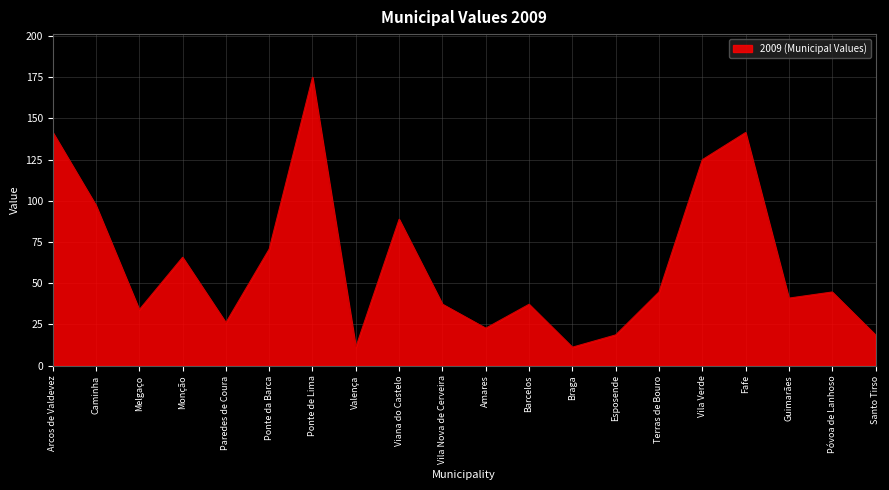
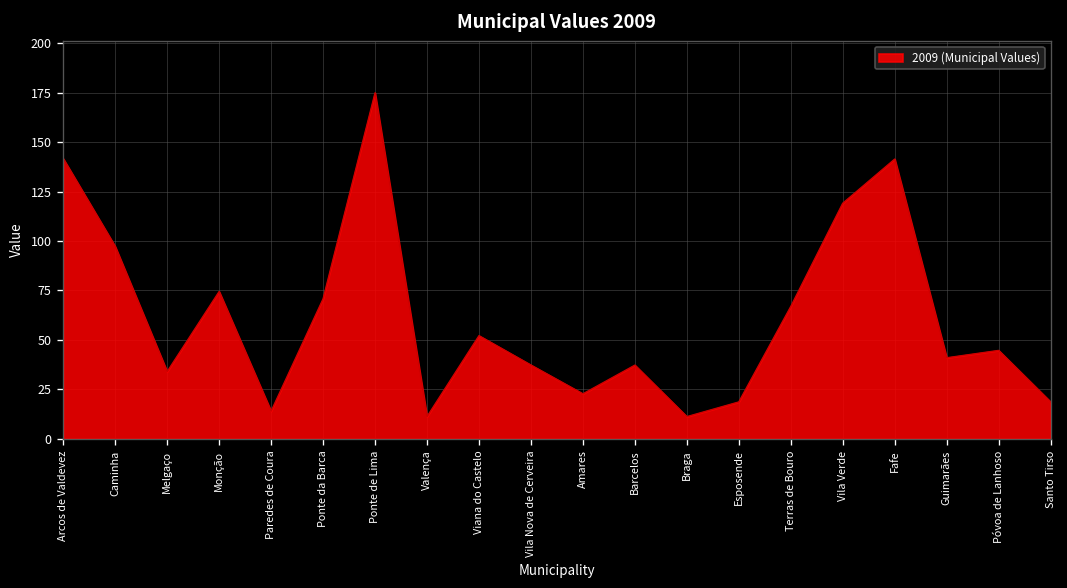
  {
    "Arcos de Valdevez": 142,
    "Caminha": 97,
    "Melgaço": 34,
-   "Monção": 66,
-   "Paredes de Coura": 26,
+   "Monção": 74,
+   "Paredes de Coura": 14,
    "Ponte da Barca": 71,
    "Ponte de Lima": 175,
    "Valença": 11,
-   "Viana do Castelo": 89,
+   "Viana do Castelo": 52,
    "Vila Nova de Cerveira": 37,
    "Amares": 23,
    "Barcelos": 37,
    "Braga": 11,
    "Esposende": 19,
-   "Terras de Bouro": 45,
-   "Vila Verde": 125,
+   "Terras de Bouro": 67,
+   "Vila Verde": 119,
    "Fafe": 141,
    "Guimarães": 41,
    "Póvoa de Lanhoso": 45,
    "Santo Tirso": 19
  }
